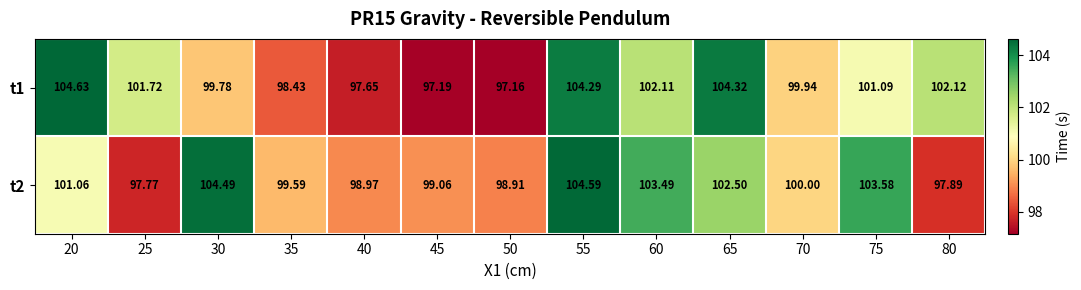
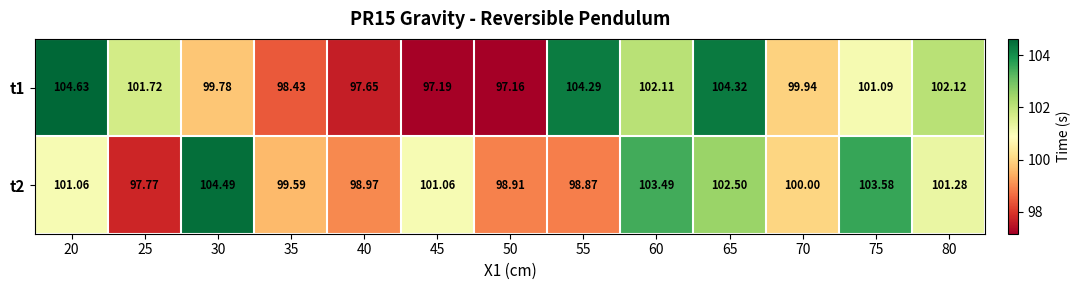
  {
    "t1": {
      "20": 104.63,
      "25": 101.72,
      "30": 99.78,
      "35": 98.43,
      "40": 97.65,
      "45": 97.19,
      "50": 97.16,
      "55": 104.29,
      "60": 102.11,
      "65": 104.32,
      "70": 99.94,
      "75": 101.09,
      "80": 102.12
    },
    "t2": {
      "20": 101.06,
      "25": 97.77,
      "30": 104.49,
      "35": 99.59,
      "40": 98.97,
-     "45": 99.06,
+     "45": 101.06,
      "50": 98.91,
-     "55": 104.59,
+     "55": 98.87,
      "60": 103.49,
      "65": 102.50,
      "70": 100.00,
      "75": 103.58,
-     "80": 97.89
+     "80": 101.28
    }
  }
